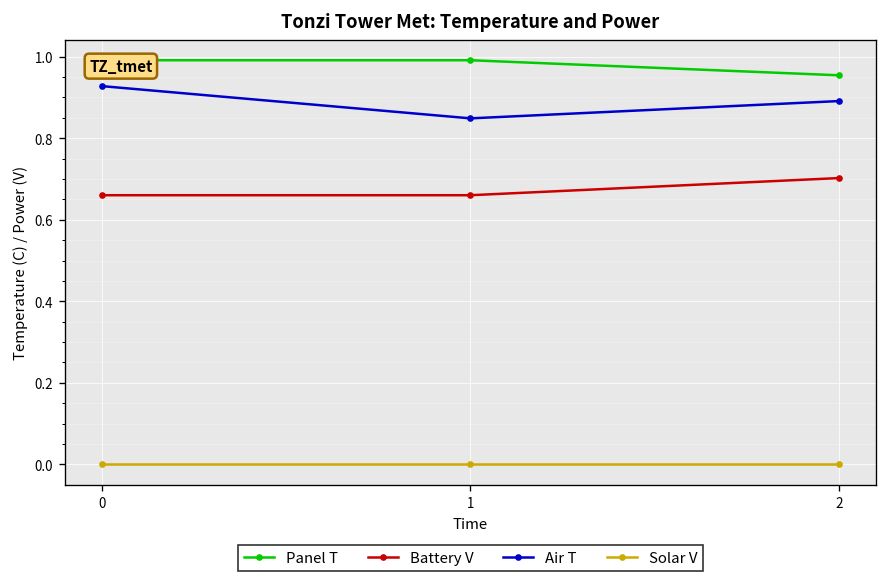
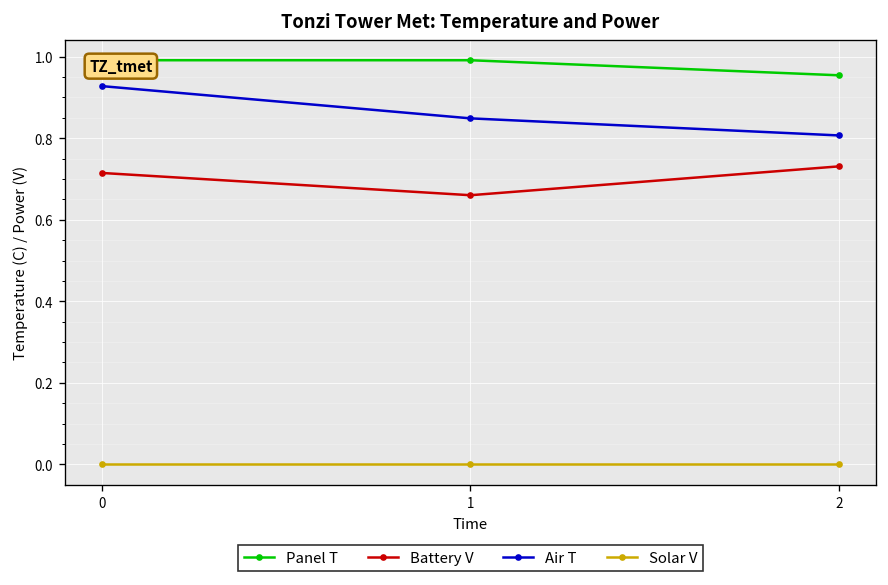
  {
    "Panel T": {
      "1": 0.99,
      "2": 0.95
    },
    "Battery V": {
-     "0": 0.66,
+     "0": 0.71,
      "1": 0.66,
-     "2": 0.70
+     "2": 0.73
    },
    "Air T": {
      "0": 0.93,
      "1": 0.85,
-     "2": 0.89
+     "2": 0.81
    },
    "Solar V": {
      "0": 0.00,
      "1": 0.00,
      "2": 0.00
    }
  }
